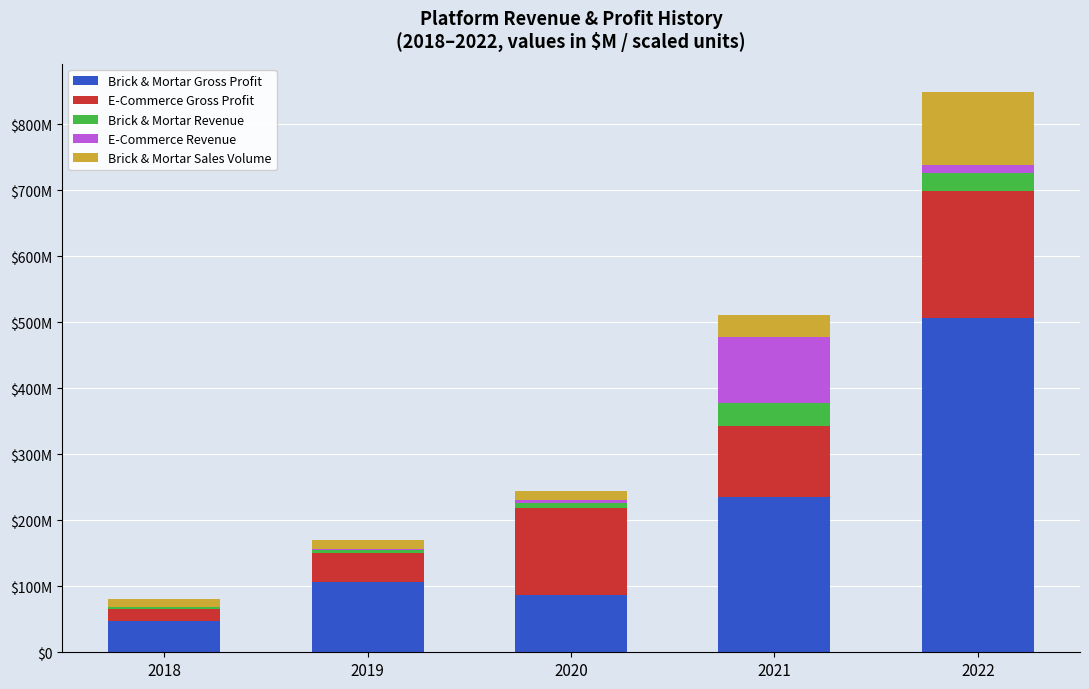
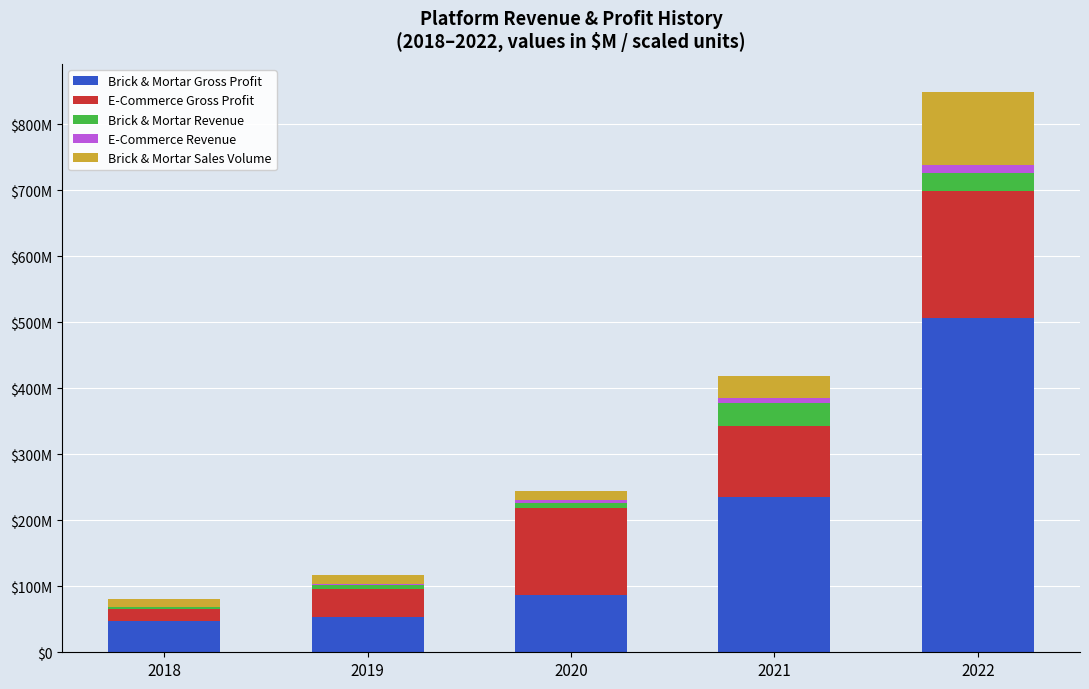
  {
    "Brick & Mortar Gross Profit": {
      "2018": "$50000000",
-     "2019": "$110000000",
+     "2019": "$50000000",
      "2020": "$90000000",
      "2021": "$240000000",
      "2022": "$510000000"
    },
    "E-Commerce Gross Profit": {
      "2018": "$20000000",
      "2019": "$40000000",
      "2020": "$130000000",
      "2021": "$110000000",
      "2022": "$190000000"
    },
    "Brick & Mortar Revenue": {
      "2019": "$0",
      "2020": "$10000000",
      "2021": "$40000000",
      "2022": "$30000000"
    },
    "E-Commerce Revenue": {
      "2020": "$0",
-     "2021": "$100000000",
+     "2021": "$10000000",
      "2022": "$10000000"
    },
    "Brick & Mortar Sales Volume": {
      "2018": "$10000000",
      "2019": "$10000000",
      "2020": "$10000000",
      "2021": "$30000000",
      "2022": "$110000000"
    }
  }
